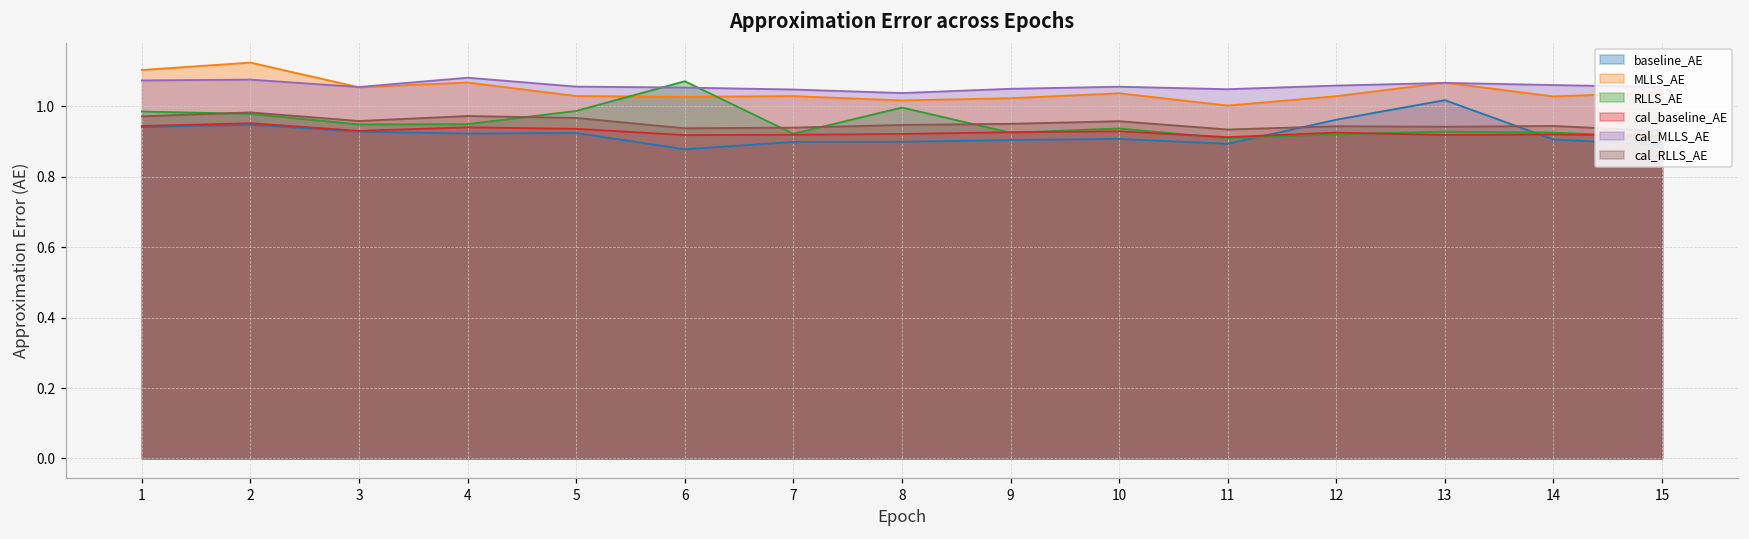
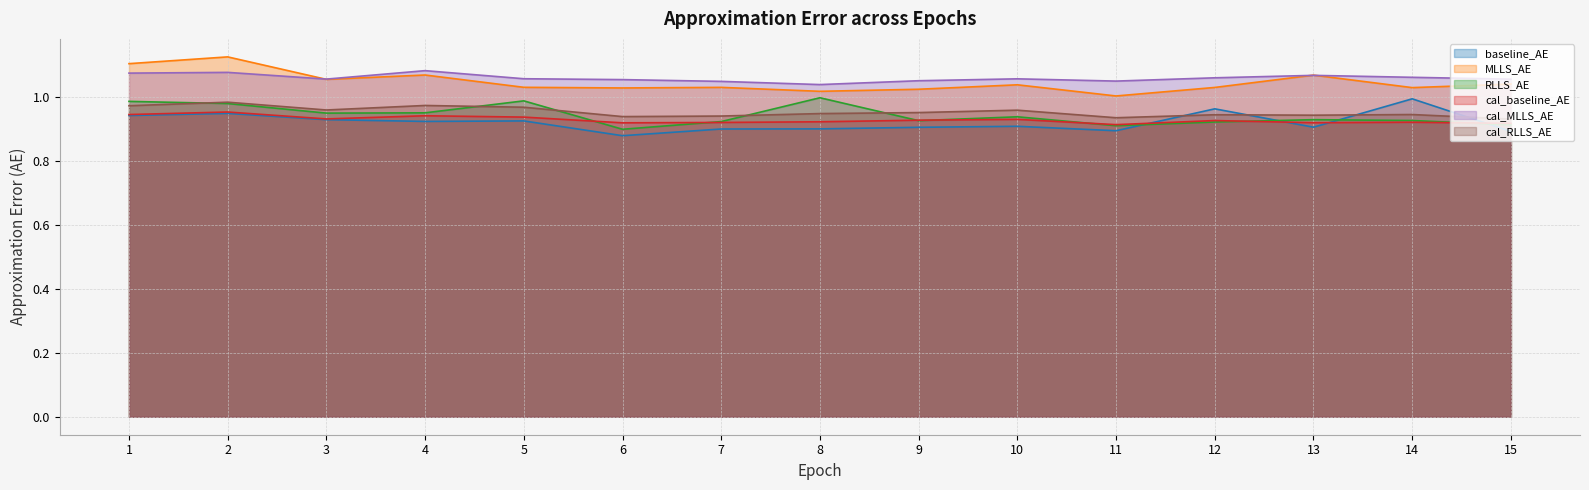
  {
    "baseline_AE": {
      "4": 0.92,
      "5": 0.92,
      "6": 0.88,
      "7": 0.90,
      "8": 0.90,
      "9": 0.90,
      "10": 0.91,
      "11": 0.89,
      "12": 0.96,
-     "13": 1.02,
-     "14": 0.91
+     "13": 0.90,
+     "14": 0.99
    },
    "RLLS_AE": {
      "1": 0.99,
      "3": 0.95,
      "4": 0.95,
      "5": 0.99,
-     "6": 1.07,
+     "6": 0.90,
      "8": 1.00,
      "10": 0.94,
      "13": 0.93
    }
  }
